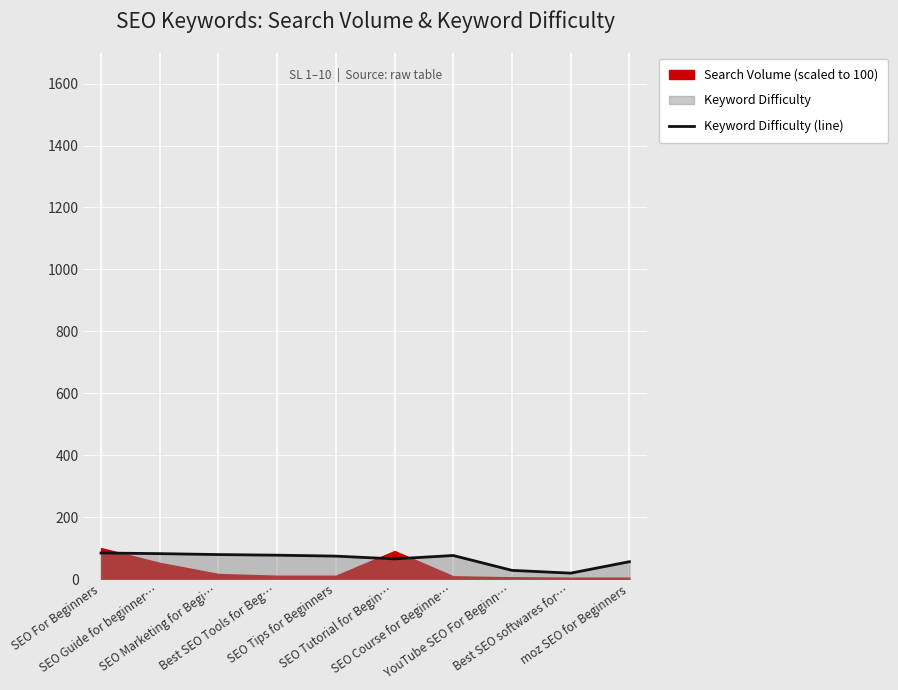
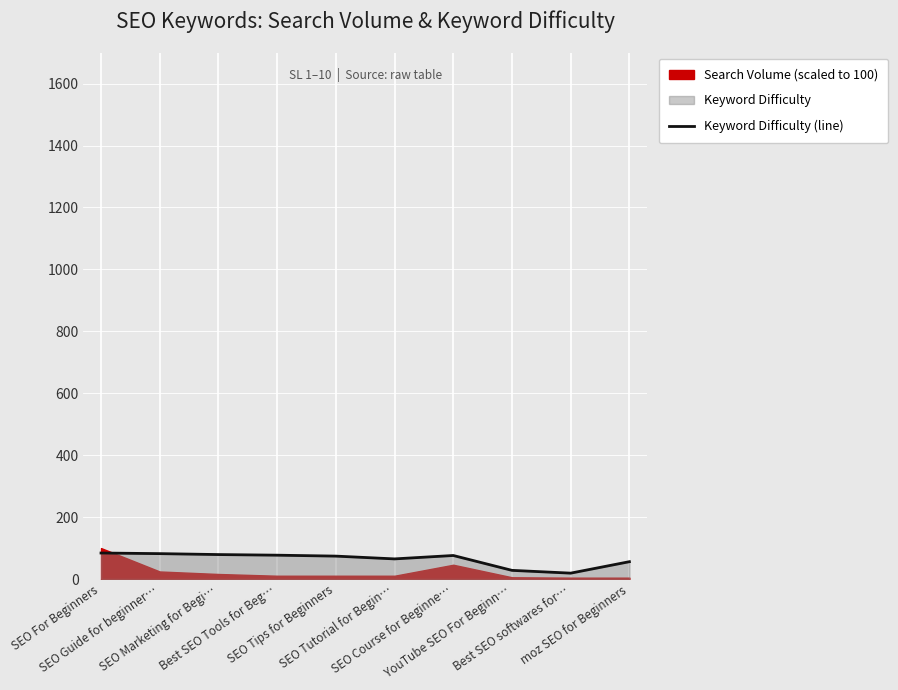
  {
    "Search Volume (scaled to 100)": {
      "SEO For Beginners": 100,
-     "SEO Guide for beginner…": 50,
+     "SEO Guide for beginner…": 20,
      "SEO Marketing for Begi…": 20,
      "Best SEO Tools for Beg…": 10,
      "SEO Tips for Beginners": 10,
-     "SEO Tutorial for Begin…": 90,
-     "SEO Course for Beginne…": 10
+     "SEO Tutorial for Begin…": 10,
+     "SEO Course for Beginne…": 50
    },
    "Keyword Difficulty": {
      "SEO For Beginners": 80,
      "SEO Guide for beginner…": 80,
      "SEO Marketing for Begi…": 80,
      "Best SEO Tools for Beg…": 80,
      "SEO Tips for Beginners": 70,
      "SEO Tutorial for Begin…": 70,
      "SEO Course for Beginne…": 80,
      "YouTube SEO For Beginn…": 30,
      "Best SEO softwares for…": 20,
      "moz SEO for Beginners": 60
    }
  }
